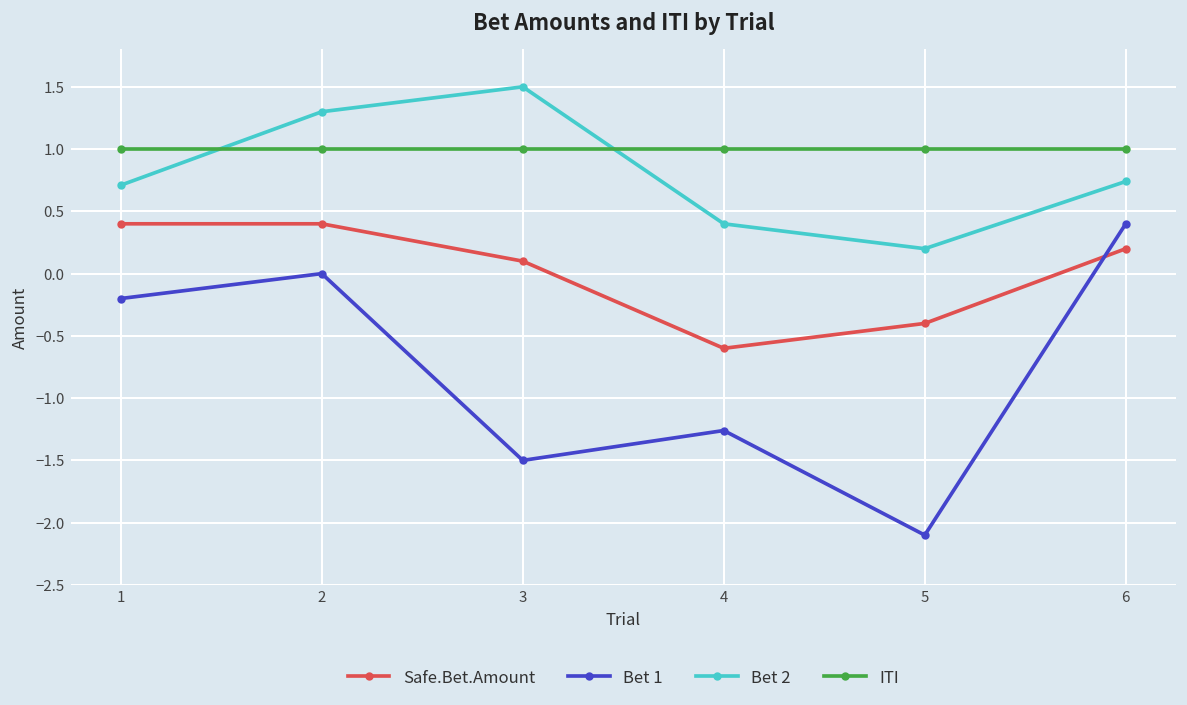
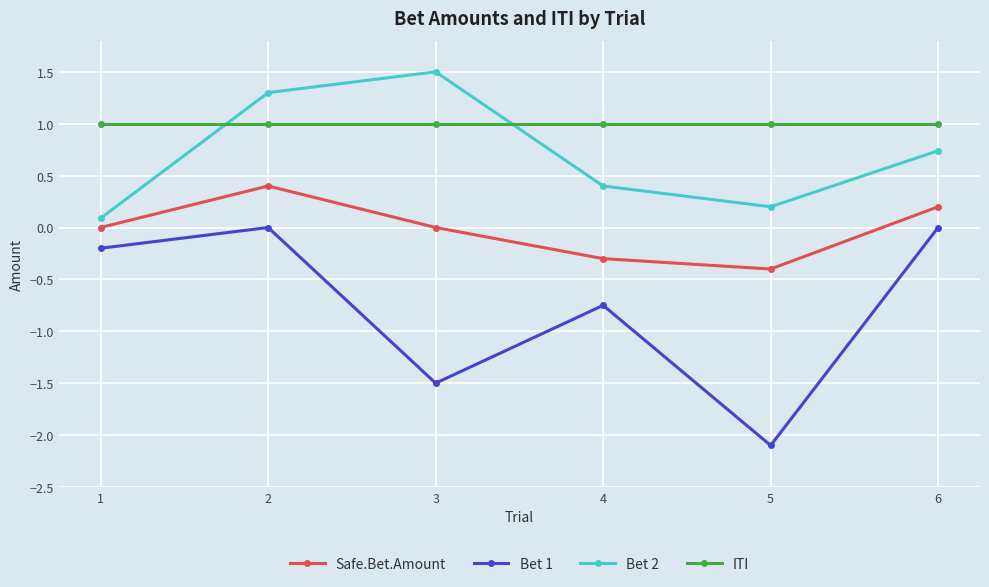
  {
    "Safe.Bet.Amount": {
-     "1": 0.4,
+     "1": 0.0,
      "2": 0.4,
-     "3": 0.1,
-     "4": -0.6,
+     "3": 0.0,
+     "4": -0.3,
      "5": -0.4,
      "6": 0.2
    },
    "Bet 1": {
      "1": -0.20,
      "2": 0.00,
      "3": -1.50,
-     "4": -1.26,
+     "4": -0.75,
      "5": -2.10,
-     "6": 0.4
+     "6": 0.0
    },
    "Bet 2": {
-     "1": 0.71,
+     "1": 0.09,
      "2": 1.30,
      "3": 1.50,
      "4": 0.40,
      "5": 0.20,
      "6": 0.74
    },
    "ITI": {
      "1": 1.00,
      "2": 1.00,
      "3": 1.00,
      "4": 1.00,
      "5": 1.00,
      "6": 1.00
    }
  }
